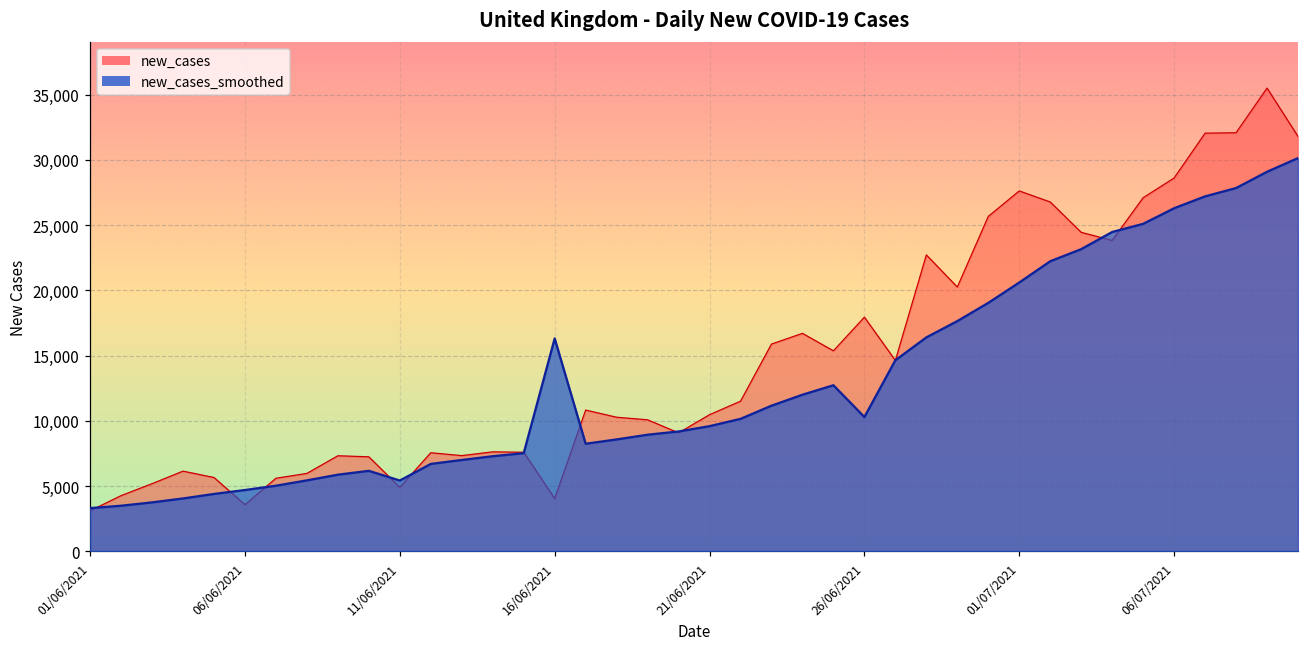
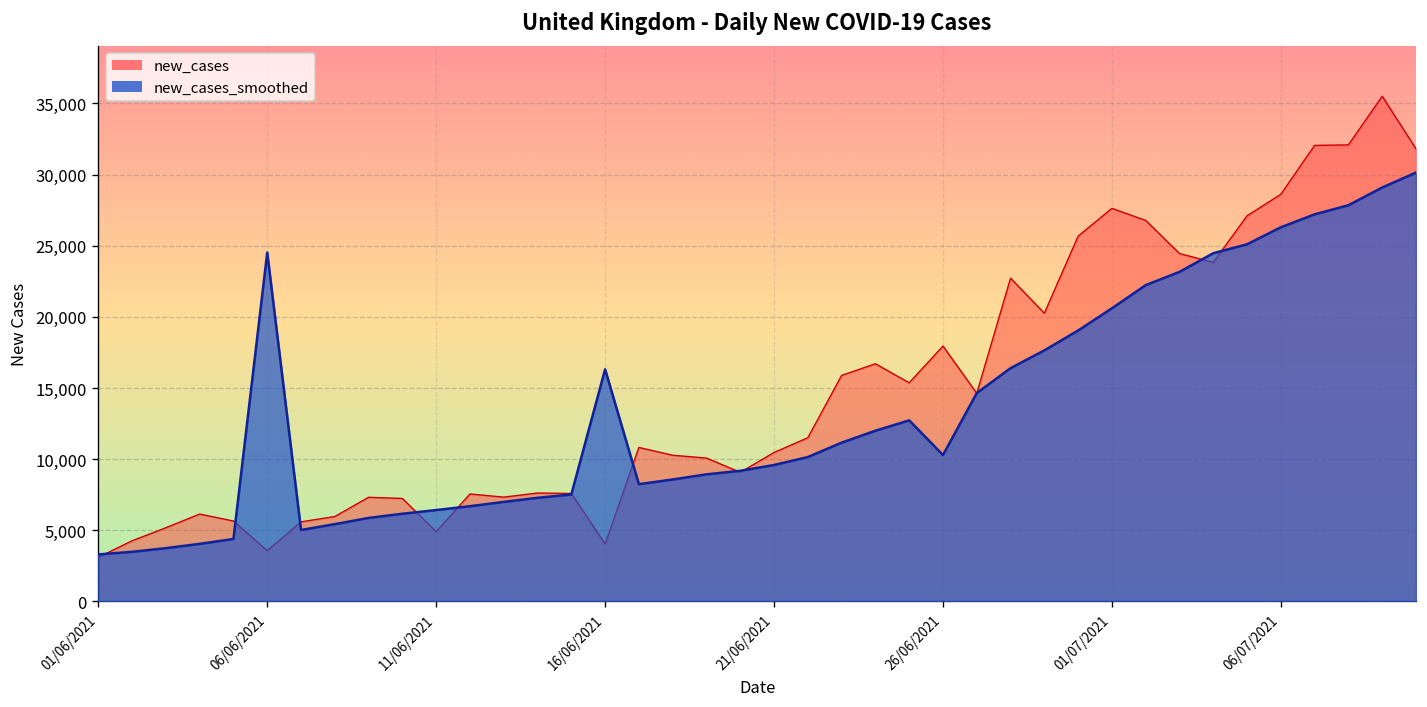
  {
    "new_cases": {
      "06/06/2021": "3,600",
      "11/06/2021": "4,900",
      "16/06/2021": "4,000",
      "21/06/2021": "10,500",
      "26/06/2021": "17,900",
      "01/07/2021": "27,600",
      "06/07/2021": "28,600"
    },
    "new_cases_smoothed": {
-     "06/06/2021": "4,700",
-     "11/06/2021": "5,400",
+     "06/06/2021": "24,500",
+     "11/06/2021": "6,400",
      "16/06/2021": "16,300",
      "21/06/2021": "9,600",
      "26/06/2021": "10,300",
      "01/07/2021": "20,600",
      "06/07/2021": "26,300"
    }
  }
